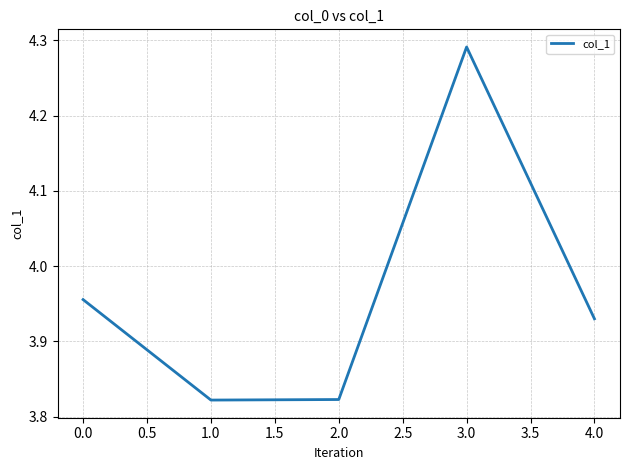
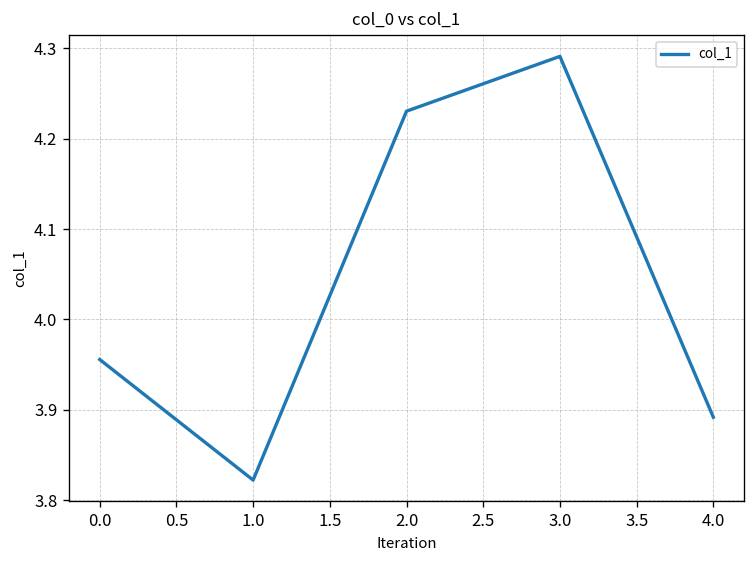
  {
    "0.0": 3.96,
    "1.0": 3.82,
-   "2.0": 3.82,
+   "2.0": 4.23,
    "3.0": 4.29,
-   "4.0": 3.93
+   "4.0": 3.89
  }
